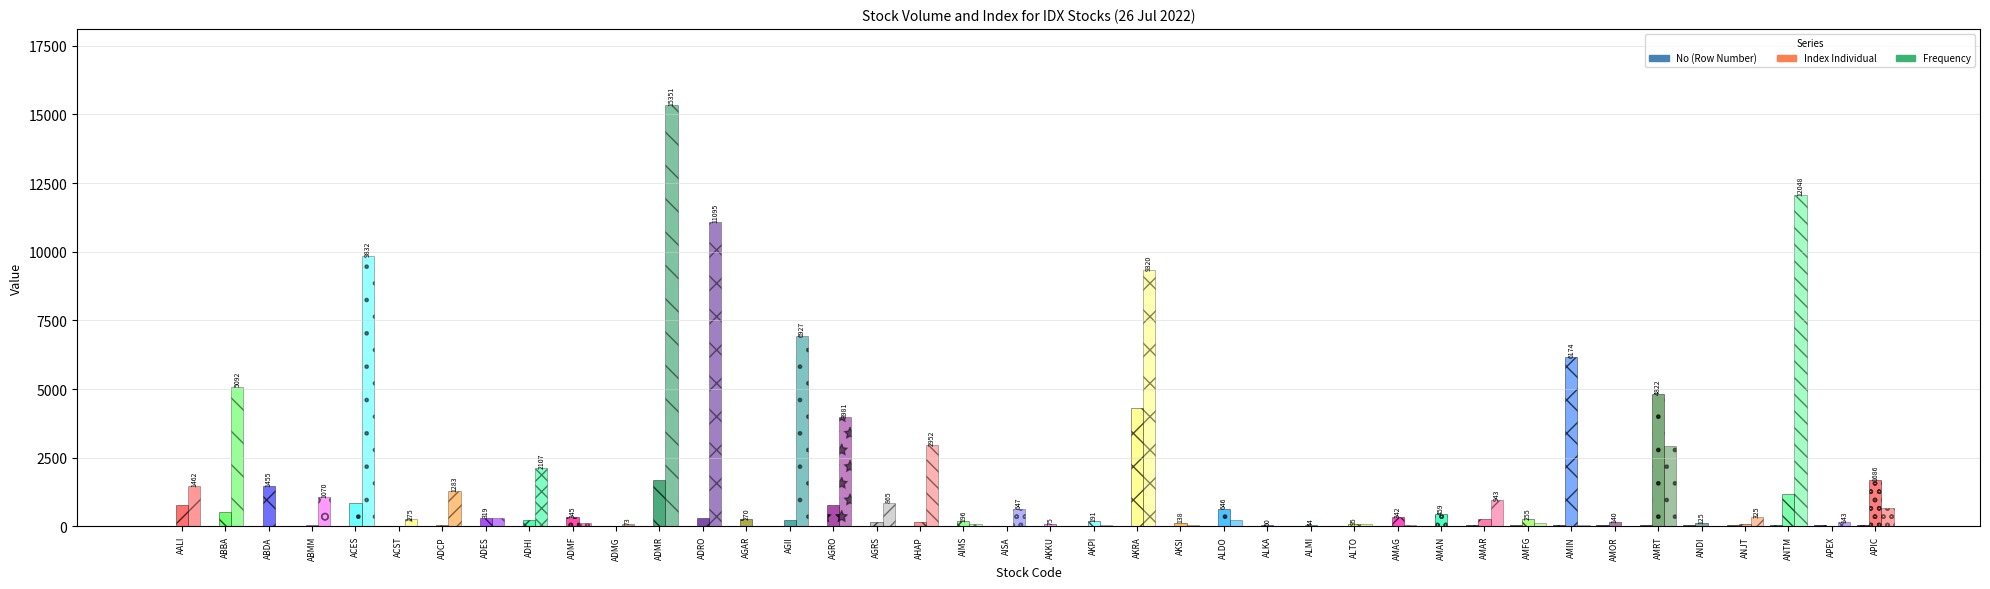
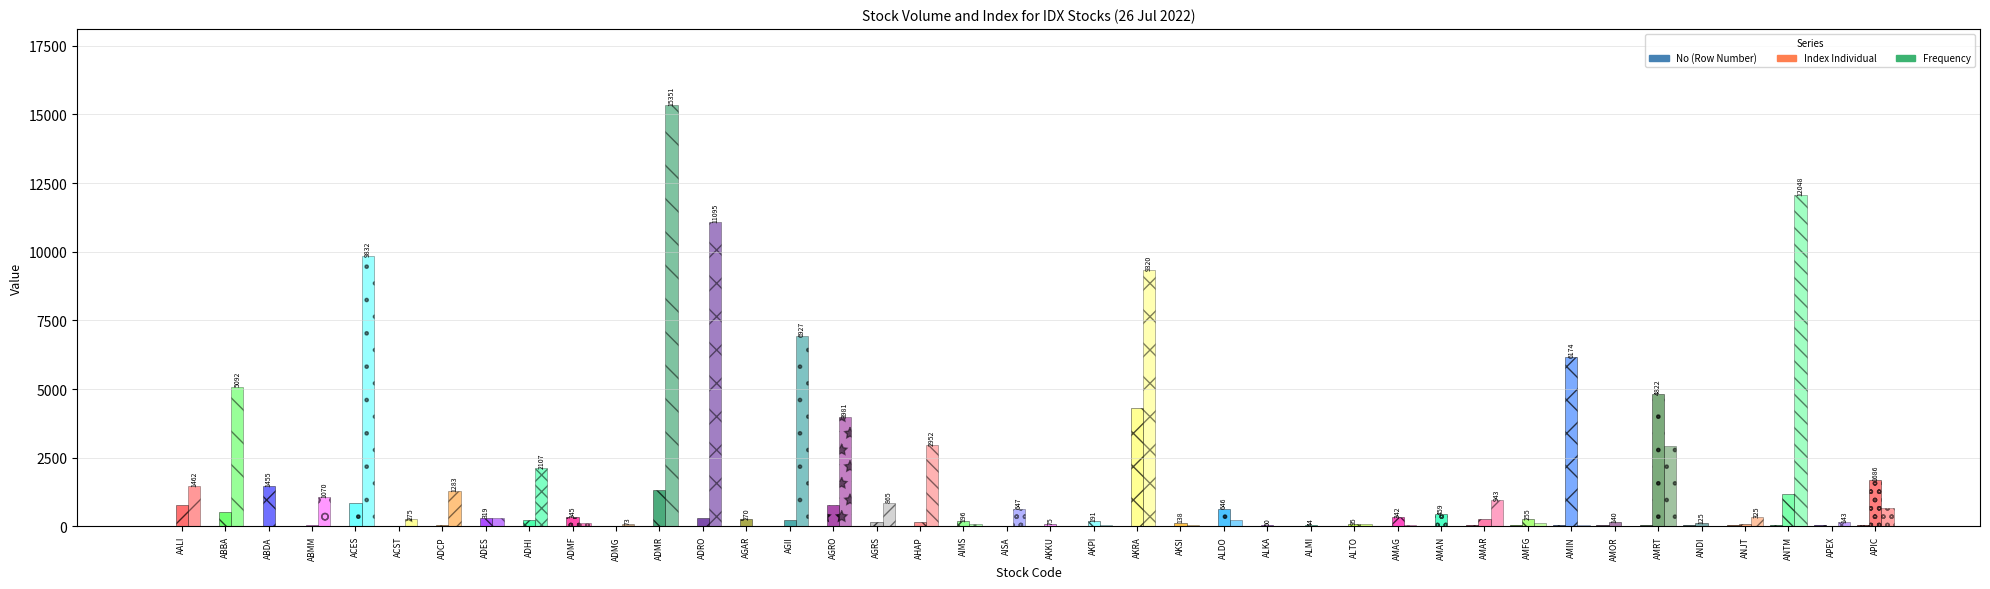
  {
    "AALI": 800,
    "ABBA": 500,
    "ACES": 900,
    "ADHI": 200,
-   "ADMR": 1700,
+   "ADMR": 1300,
    "ADRO": 300,
    "AGII": 200,
    "AGRO": 800,
    "AGRS": 100,
    "AHAP": 200,
    "AKRA": 4300,
    "AMAR": 200,
    "ANTM": 1200
  }
